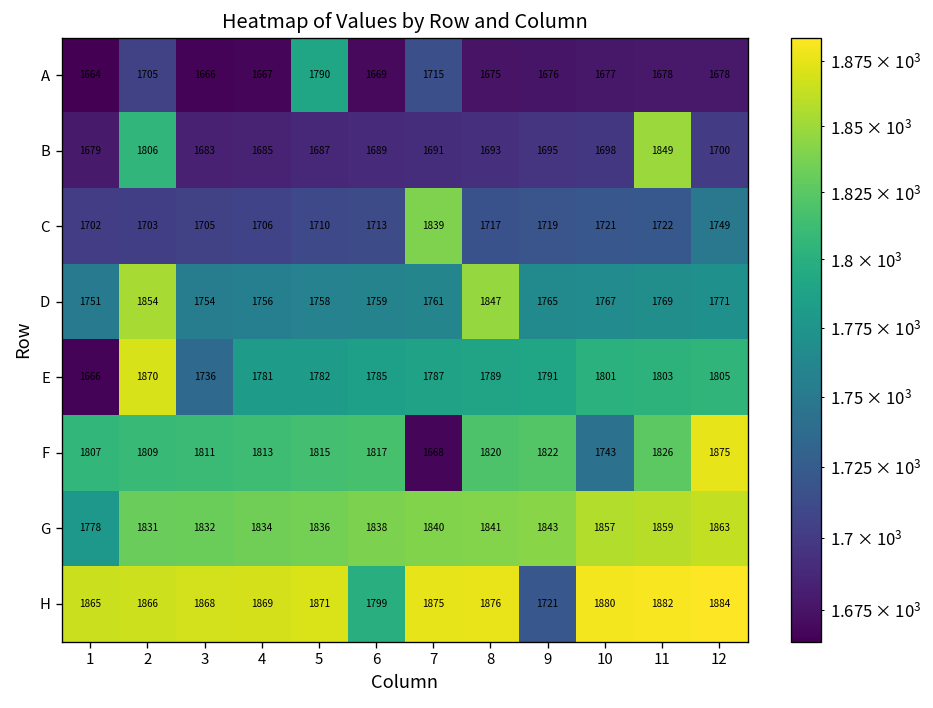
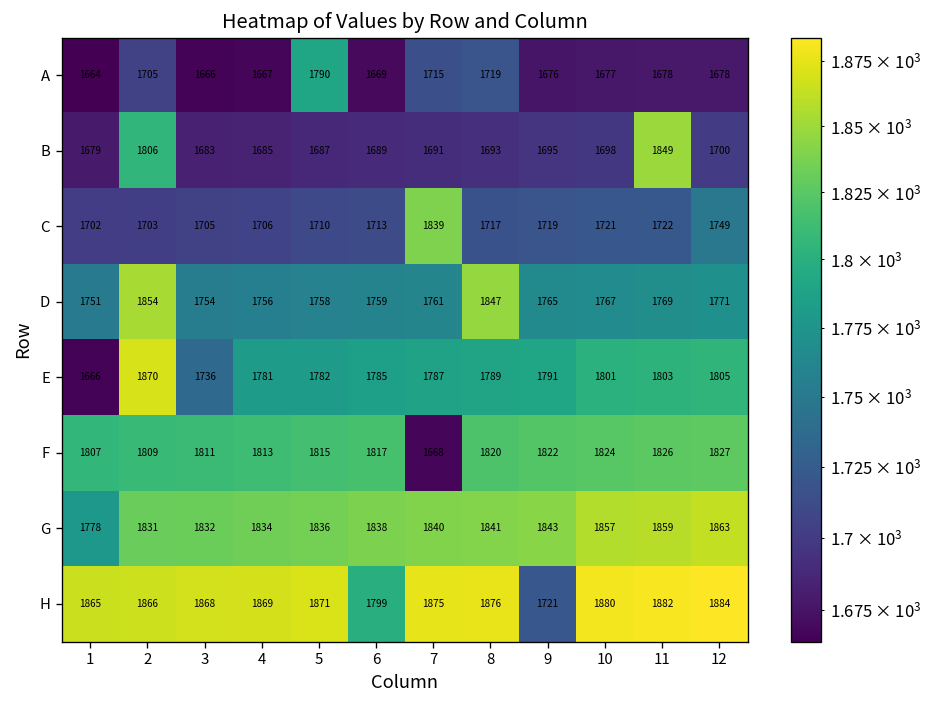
  {
    "A": {
      "1": 1664,
      "2": 1705,
      "3": 1666,
      "4": 1667,
      "5": 1790,
      "6": 1669,
      "7": 1715,
-     "8": 1675,
+     "8": 1719,
      "9": 1676,
      "10": 1677,
      "11": 1678,
      "12": 1678
    },
    "B": {
      "1": 1679,
      "2": 1806,
      "3": 1683,
      "4": 1685,
      "5": 1687,
      "6": 1689,
      "7": 1691,
      "8": 1693,
      "9": 1695,
      "10": 1698,
      "11": 1849,
      "12": 1700
    },
    "C": {
      "1": 1702,
      "2": 1703,
      "3": 1705,
      "4": 1706,
      "5": 1710,
      "6": 1713,
      "7": 1839,
      "8": 1717,
      "9": 1719,
      "10": 1721,
      "11": 1722,
      "12": 1749
    },
    "D": {
      "1": 1751,
      "2": 1854,
      "3": 1754,
      "4": 1756,
      "5": 1758,
      "6": 1759,
      "7": 1761,
      "8": 1847,
      "9": 1765,
      "10": 1767,
      "11": 1769,
      "12": 1771
    },
    "E": {
      "1": 1666,
      "2": 1870,
      "3": 1736,
      "4": 1781,
      "5": 1782,
      "6": 1785,
      "7": 1787,
      "8": 1789,
      "9": 1791,
      "10": 1801,
      "11": 1803,
      "12": 1805
    },
    "F": {
      "1": 1807,
      "2": 1809,
      "3": 1811,
      "4": 1813,
      "5": 1815,
      "6": 1817,
      "7": 1668,
      "8": 1820,
      "9": 1822,
-     "10": 1743,
+     "10": 1824,
      "11": 1826,
-     "12": 1875
+     "12": 1827
    },
    "G": {
      "1": 1778,
      "2": 1831,
      "3": 1832,
      "4": 1834,
      "5": 1836,
      "6": 1838,
      "7": 1840,
      "8": 1841,
      "9": 1843,
      "10": 1857,
      "11": 1859,
      "12": 1863
    },
    "H": {
      "1": 1865,
      "2": 1866,
      "3": 1868,
      "4": 1869,
      "5": 1871,
      "6": 1799,
      "7": 1875,
      "8": 1876,
      "9": 1721,
      "10": 1880,
      "11": 1882,
      "12": 1884
    }
  }
